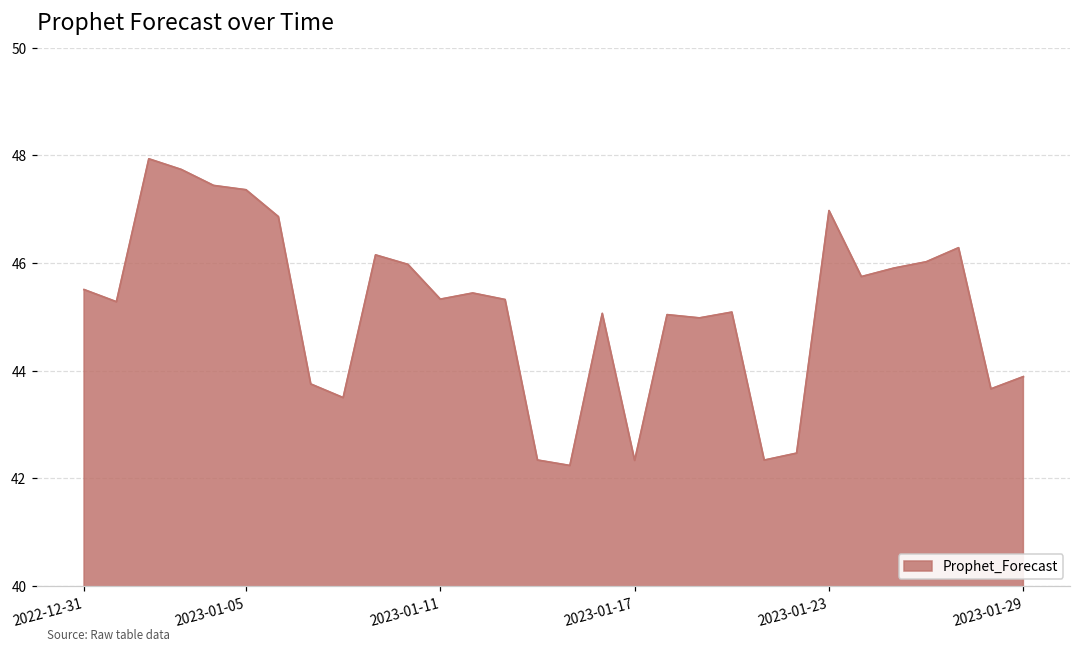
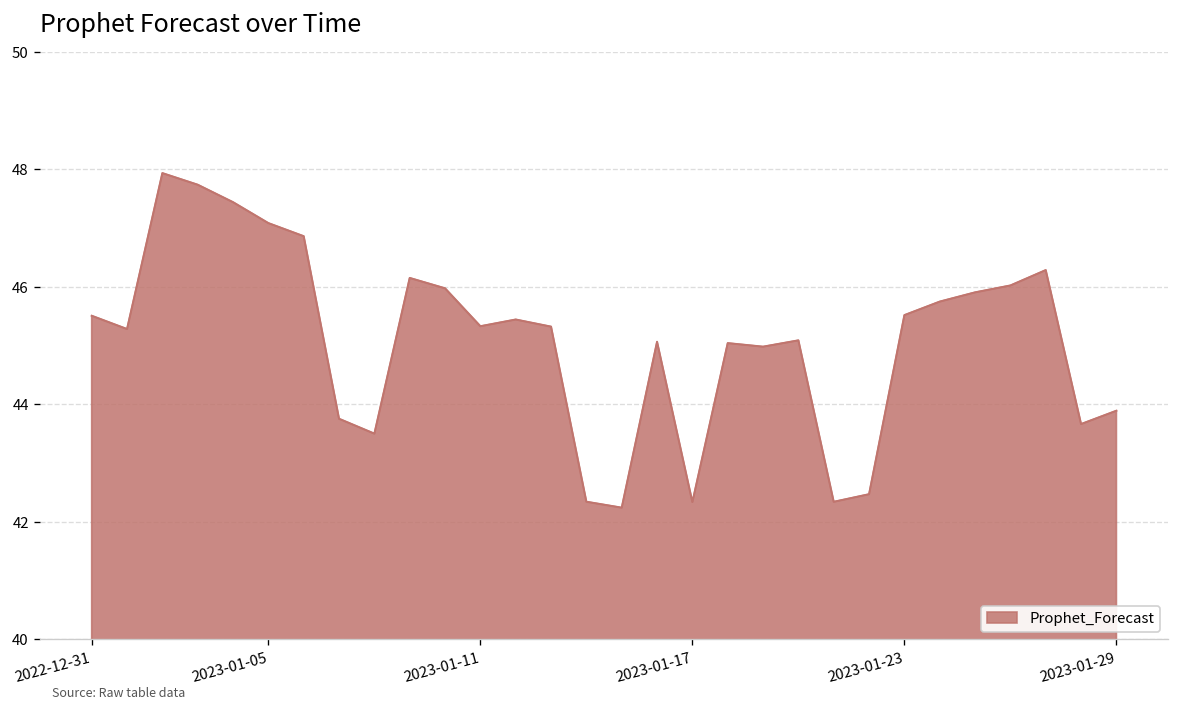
  {
    "2022-12-31": 45.5,
-   "2023-01-05": 47.4,
+   "2023-01-05": 47.1,
    "2023-01-11": 45.3,
    "2023-01-17": 42.3,
-   "2023-01-23": 47.0,
+   "2023-01-23": 45.5,
    "2023-01-29": 43.9
  }
